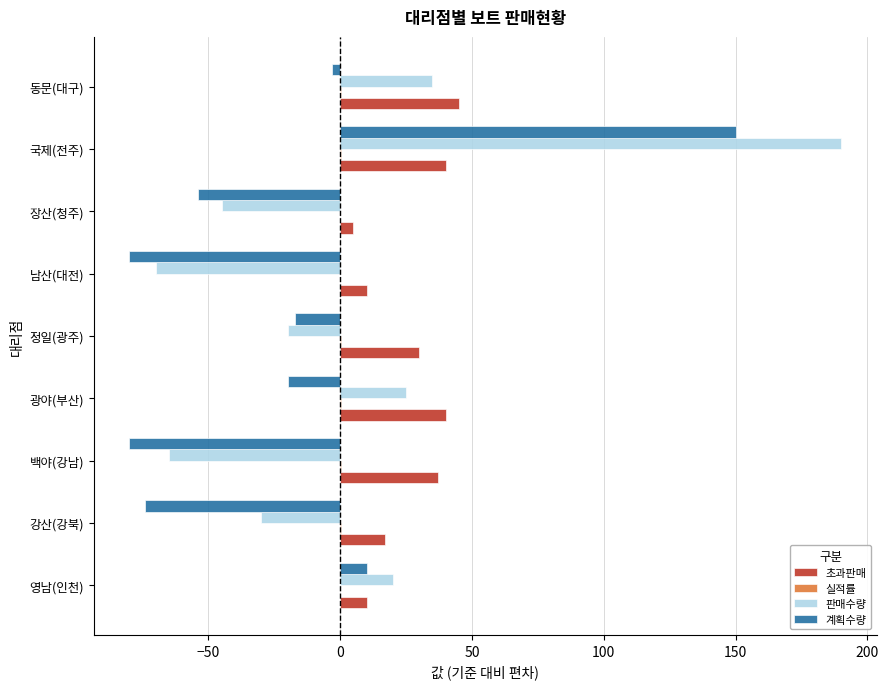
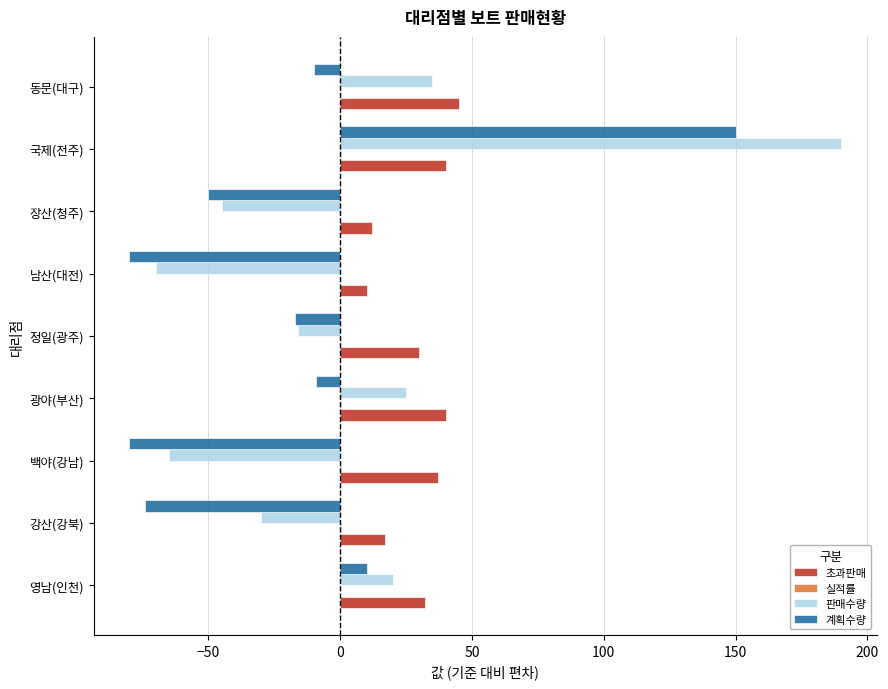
  {
    "초과판매": {
      "동문(대구)": 45,
      "국제(전주)": 40,
-     "장산(청주)": 5,
+     "장산(청주)": 12,
      "남산(대전)": 10,
      "정일(광주)": 30,
      "광야(부산)": 40,
      "백야(강남)": 37,
      "강산(강북)": 17,
-     "영남(인천)": 10
+     "영남(인천)": 32
    },
    "판매수량": {
      "동문(대구)": 35,
      "국제(전주)": 190,
      "장산(청주)": -45,
      "남산(대전)": -70,
-     "정일(광주)": -20,
+     "정일(광주)": -16,
      "광야(부산)": 25,
      "백야(강남)": -65,
      "강산(강북)": -30,
      "영남(인천)": 20
    },
    "계획수량": {
-     "동문(대구)": -3,
+     "동문(대구)": -10,
      "국제(전주)": 150,
-     "장산(청주)": -54,
+     "장산(청주)": -50,
      "남산(대전)": -80,
      "정일(광주)": -17,
-     "광야(부산)": -20,
+     "광야(부산)": -9,
      "백야(강남)": -80,
      "강산(강북)": -74,
      "영남(인천)": 10
    }
  }
